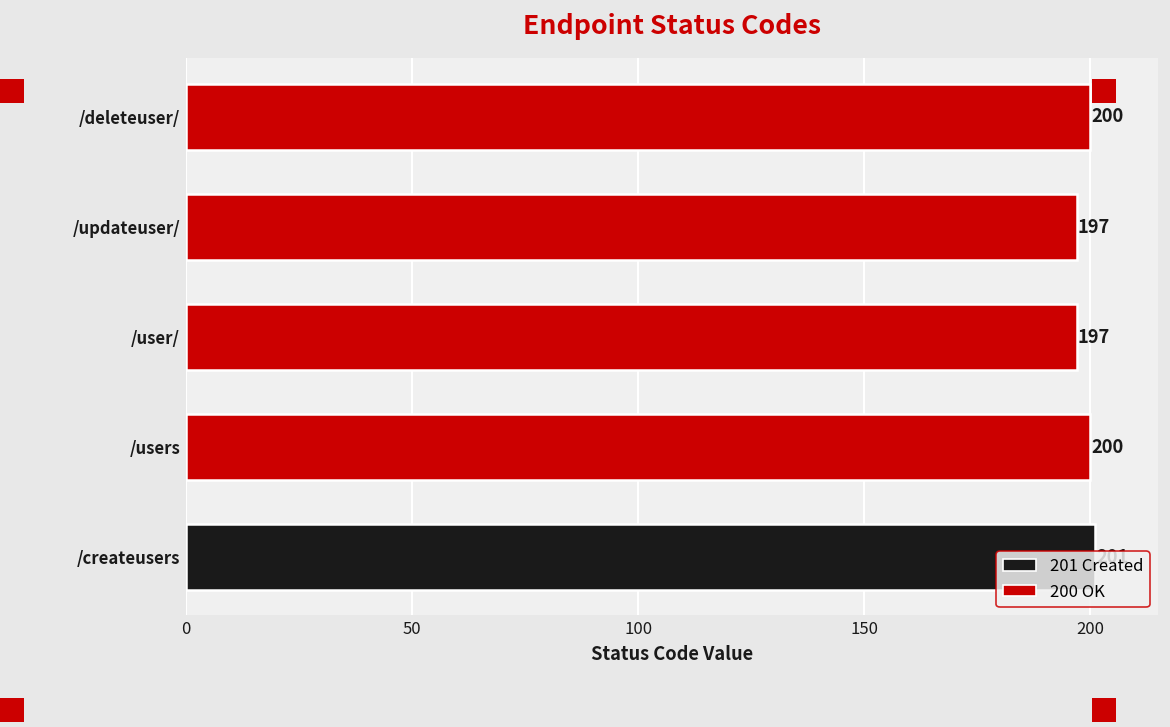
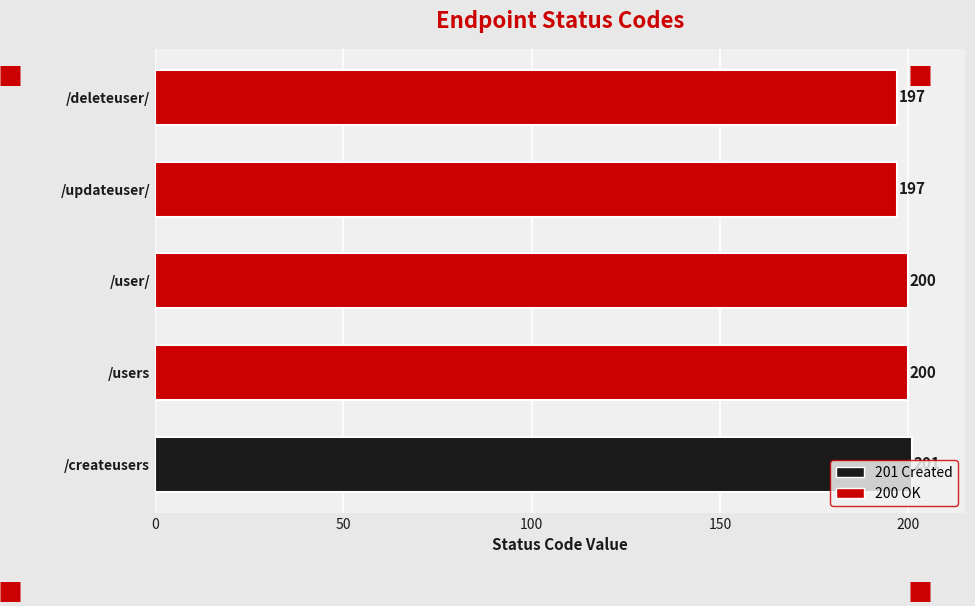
  {
-   "/deleteuser/": 200,
+   "/deleteuser/": 197,
    "/updateuser/": 197,
-   "/user/": 197,
+   "/user/": 200,
    "/users": 200
  }
